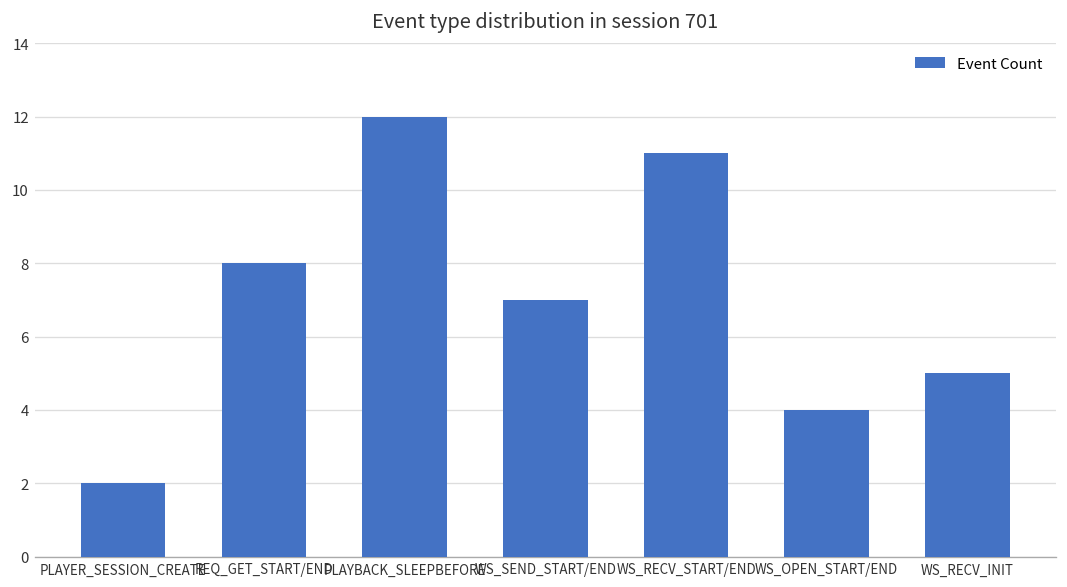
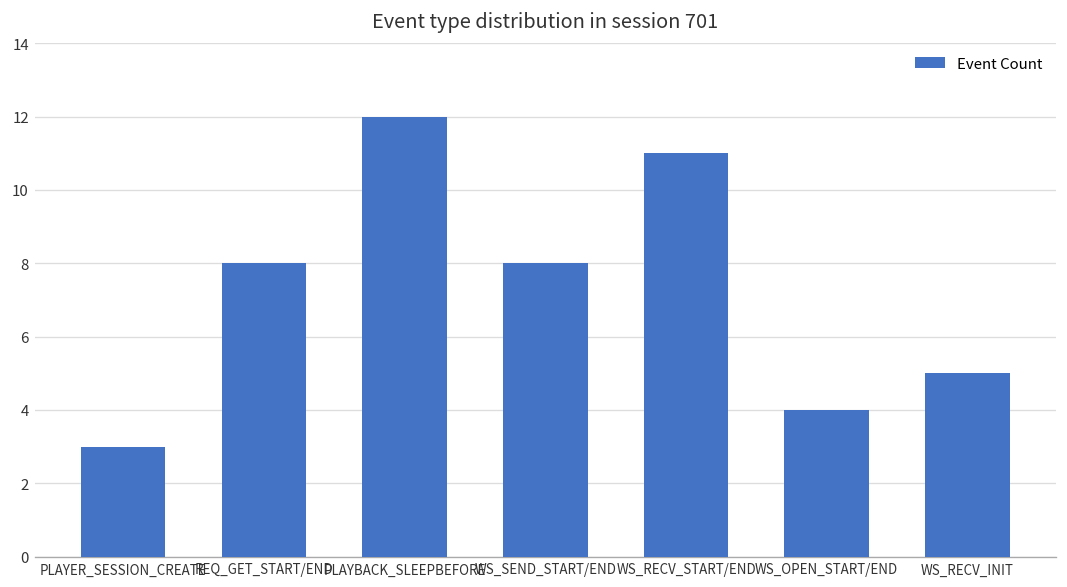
  {
-   "PLAYER_SESSION_CREATE": 2,
+   "PLAYER_SESSION_CREATE": 3,
    "REQ_GET_START/END": 8,
    "PLAYBACK_SLEEPBEFORE": 12,
-   "WS_SEND_START/END": 7,
+   "WS_SEND_START/END": 8,
    "WS_RECV_START/END": 11,
    "WS_OPEN_START/END": 4,
    "WS_RECV_INIT": 5
  }
